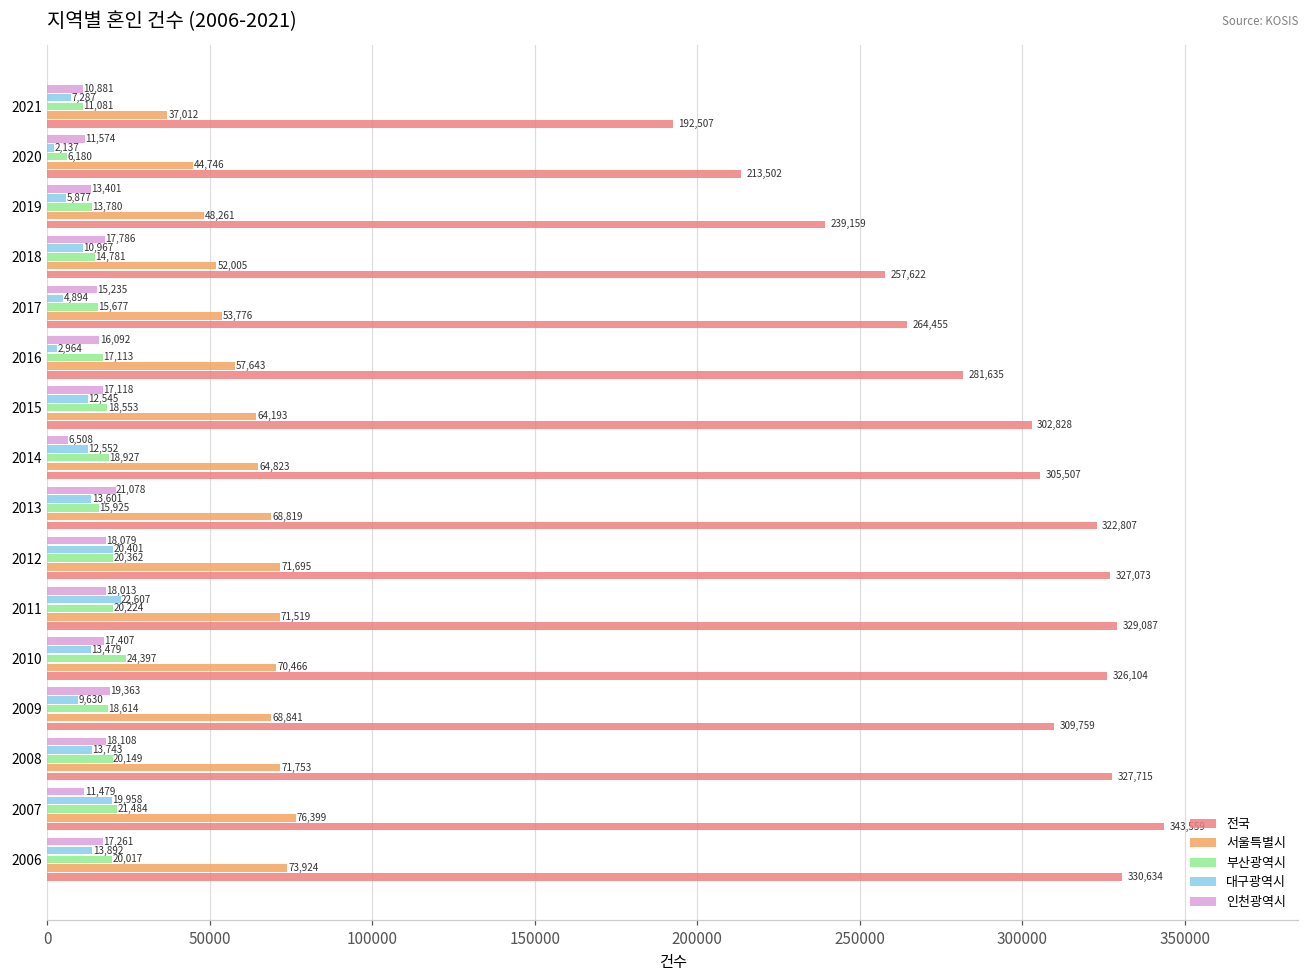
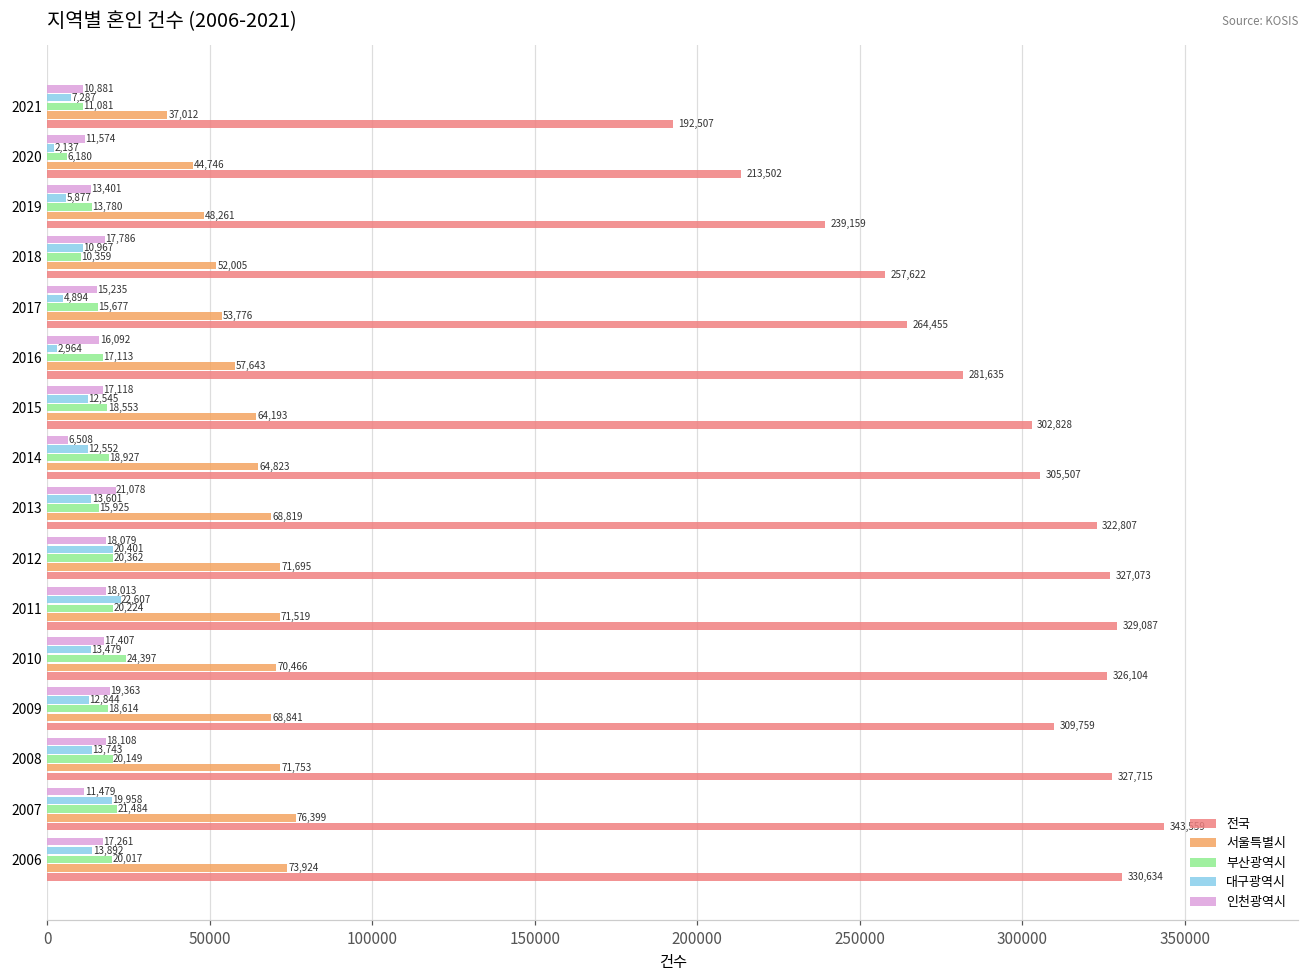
  {
    "부산광역시": {
      "2021": "11,081",
      "2020": "6,180",
      "2019": "13,780",
-     "2018": "14,781",
+     "2018": "10,359",
      "2017": "15,677",
      "2016": "17,113",
      "2015": "18,553",
      "2014": "18,927",
      "2013": "15,925",
      "2012": "20,362",
      "2011": "20,224",
      "2010": "24,397",
      "2009": "18,614",
      "2008": "20,149",
      "2007": "21,484",
      "2006": "20,017"
    },
    "대구광역시": {
      "2021": "7,287",
      "2020": "2,137",
      "2019": "5,877",
      "2018": "10,967",
      "2017": "4,894",
      "2016": "2,964",
      "2015": "12,545",
      "2014": "12,552",
      "2013": "13,601",
      "2012": "20,401",
      "2011": "22,607",
      "2010": "13,479",
-     "2009": "9,630",
+     "2009": "12,844",
      "2008": "13,743",
      "2007": "19,958",
      "2006": "13,892"
    },
    "인천광역시": {
      "2021": "10,881",
      "2020": "11,574",
      "2019": "13,401",
      "2018": "17,786",
      "2017": "15,235",
      "2016": "16,092",
      "2015": "17,118",
      "2014": "6,508",
      "2013": "21,078",
      "2012": "18,079",
      "2011": "18,013",
      "2010": "17,407",
      "2009": "19,363",
      "2008": "18,108",
      "2007": "11,479",
      "2006": "17,261"
    }
  }
